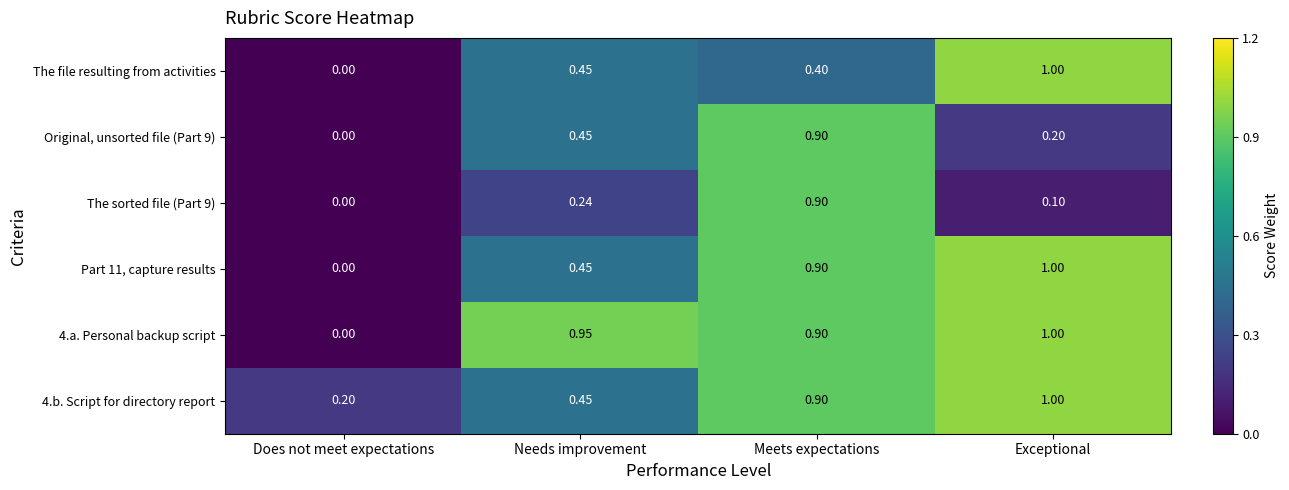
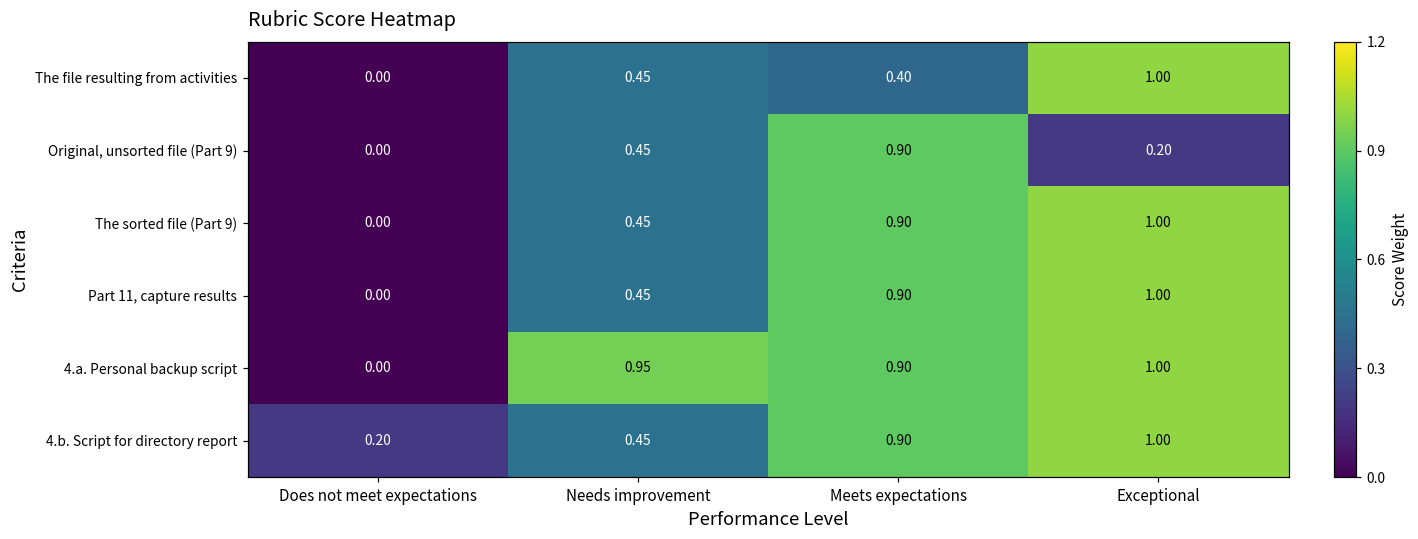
  {
    "The file resulting from activities": {
      "Does not meet expectations": 0.00,
      "Needs improvement": 0.45,
      "Meets expectations": 0.40,
      "Exceptional": 1.00
    },
    "Original, unsorted file (Part 9)": {
      "Does not meet expectations": 0.00,
      "Needs improvement": 0.45,
      "Meets expectations": 0.90,
      "Exceptional": 0.20
    },
    "The sorted file (Part 9)": {
      "Does not meet expectations": 0.00,
-     "Needs improvement": 0.24,
+     "Needs improvement": 0.45,
      "Meets expectations": 0.90,
-     "Exceptional": 0.10
+     "Exceptional": 1.00
    },
    "Part 11, capture results": {
      "Does not meet expectations": 0.00,
      "Needs improvement": 0.45,
      "Meets expectations": 0.90,
      "Exceptional": 1.00
    },
    "4.a. Personal backup script": {
      "Does not meet expectations": 0.00,
      "Needs improvement": 0.95,
      "Meets expectations": 0.90,
      "Exceptional": 1.00
    },
    "4.b. Script for directory report": {
      "Does not meet expectations": 0.20,
      "Needs improvement": 0.45,
      "Meets expectations": 0.90,
      "Exceptional": 1.00
    }
  }
